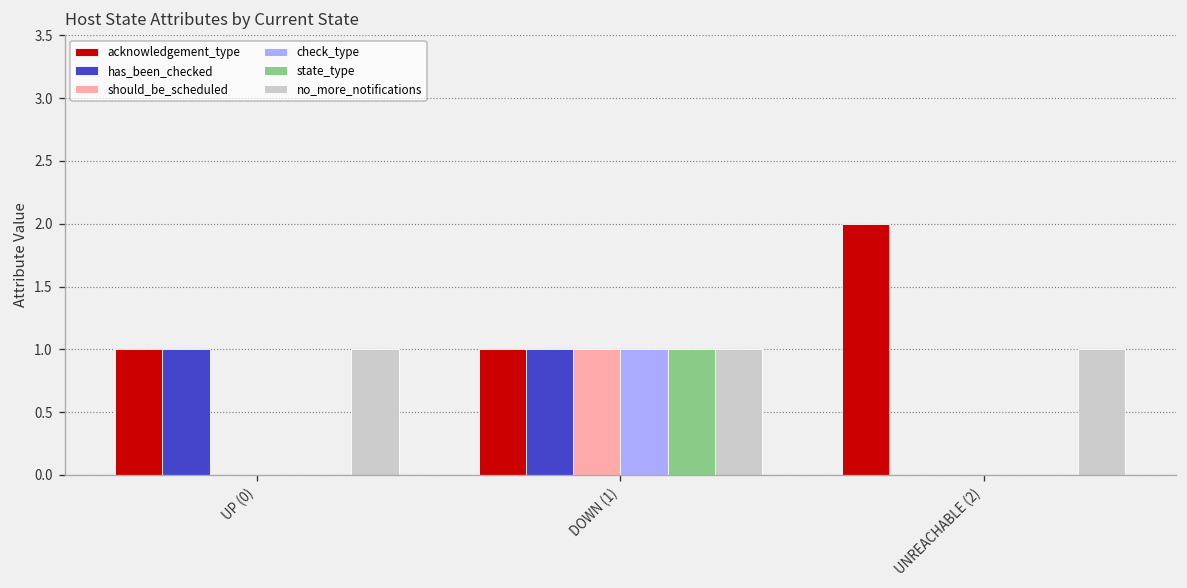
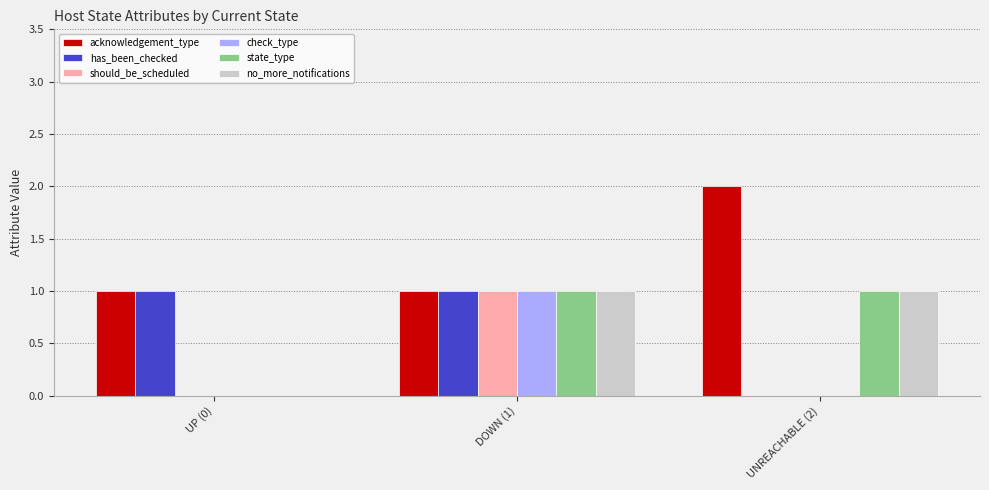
  {
    "acknowledgement_type": {
      "UP (0)": 1,
      "DOWN (1)": 1,
      "UNREACHABLE (2)": 2
    },
    "has_been_checked": {
      "UP (0)": 1,
      "DOWN (1)": 1,
      "UNREACHABLE (2)": 0
    },
    "should_be_scheduled": {
      "UP (0)": 0,
      "DOWN (1)": 1,
      "UNREACHABLE (2)": 0
    },
    "check_type": {
      "UP (0)": 0,
      "DOWN (1)": 1,
      "UNREACHABLE (2)": 0
    },
    "state_type": {
      "UP (0)": 0,
      "DOWN (1)": 1,
-     "UNREACHABLE (2)": 0
+     "UNREACHABLE (2)": 1
    },
    "no_more_notifications": {
-     "UP (0)": 1,
+     "UP (0)": 0,
      "DOWN (1)": 1,
      "UNREACHABLE (2)": 1
    }
  }
